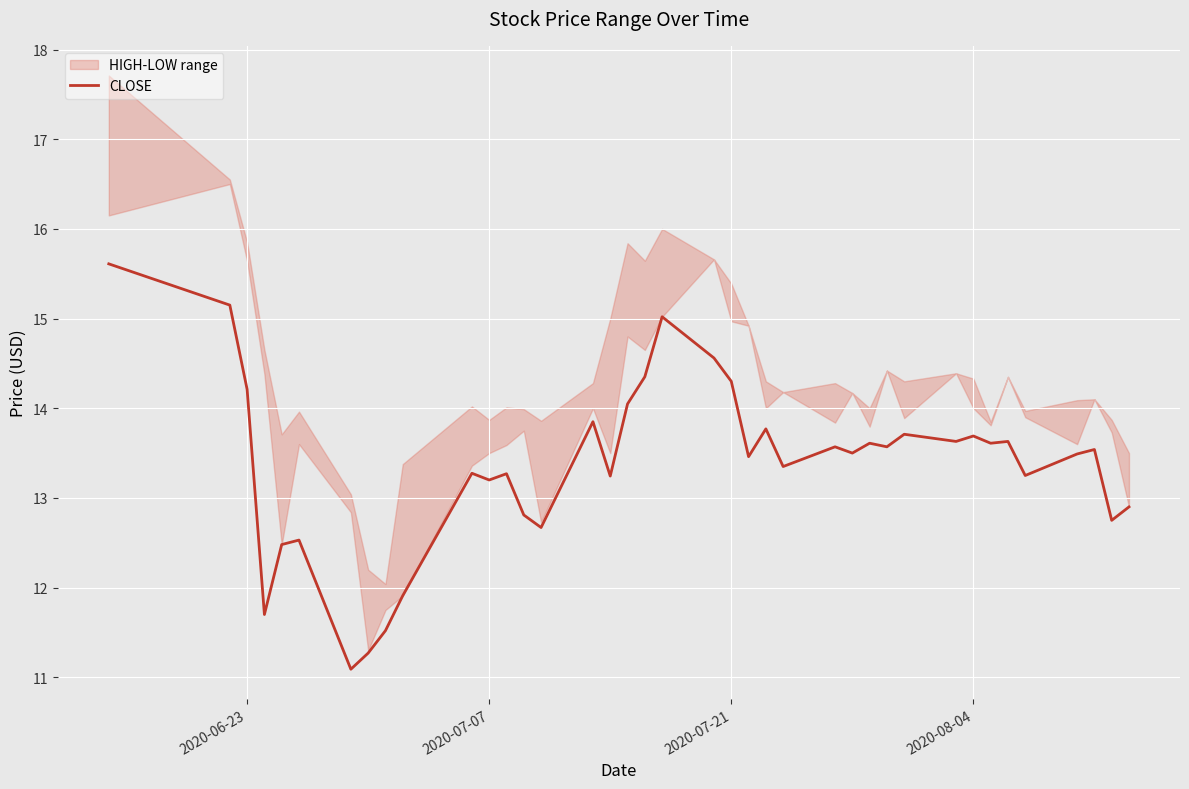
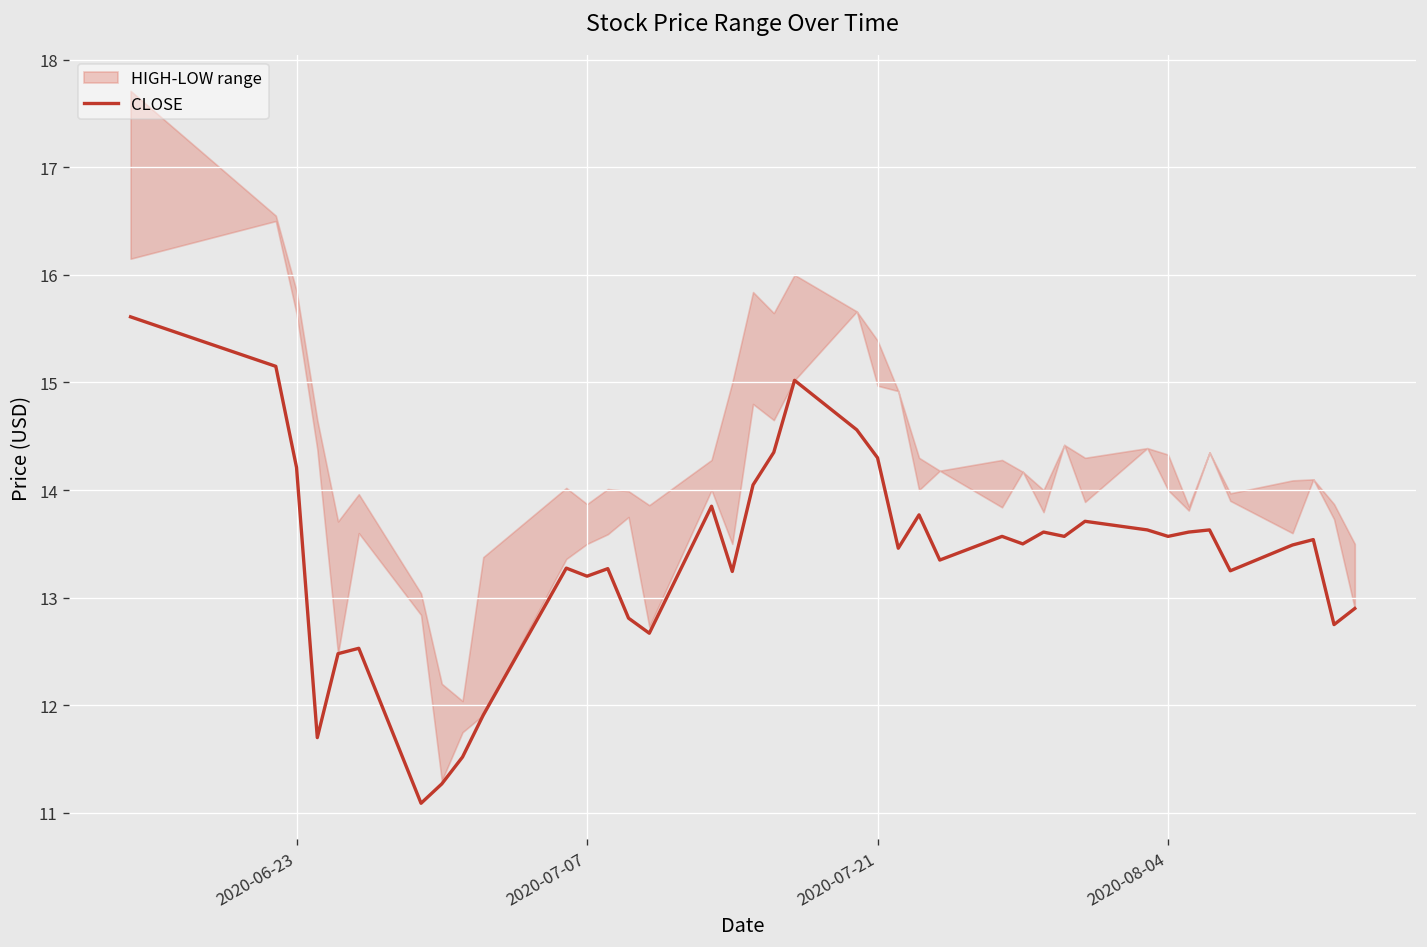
  {
    "CLOSE": {
      "2020-06-23": 14.2,
      "2020-07-07": 13.2,
      "2020-07-21": 14.3,
-     "2020-08-04": 13.7
+     "2020-08-04": 13.6
    }
  }
